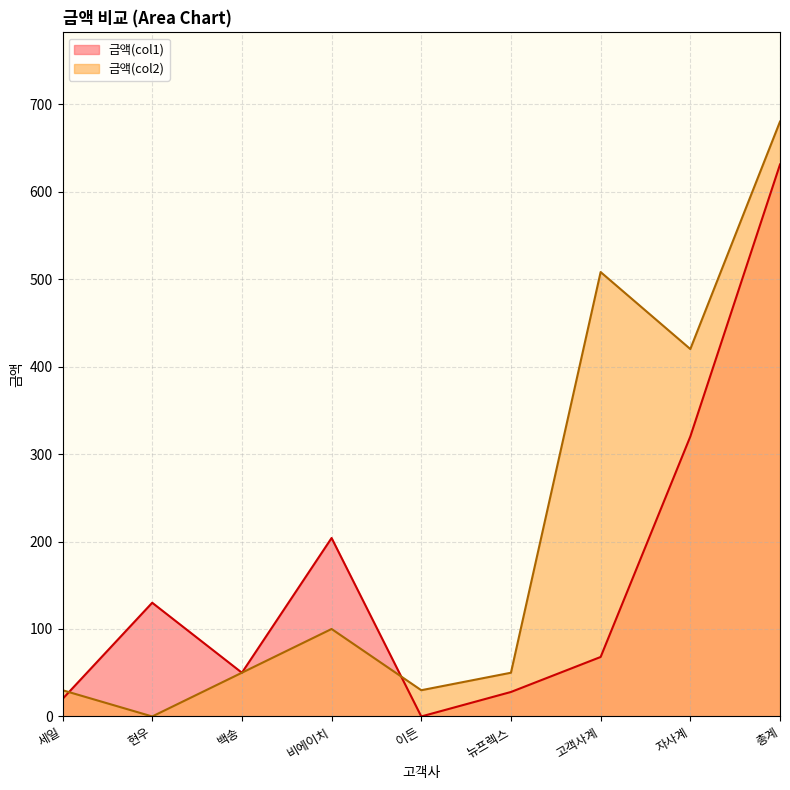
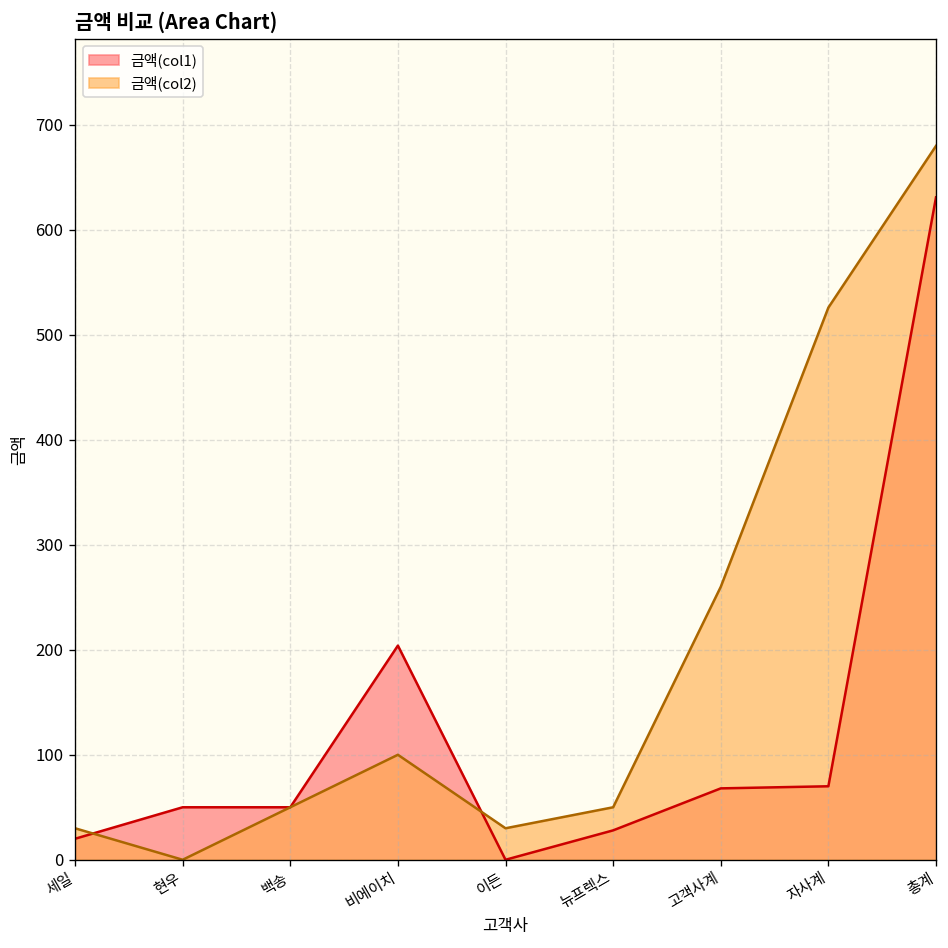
  {
    "금액(col1)": {
      "세일": 20,
-     "현우": 130,
+     "현우": 50,
      "비에이치": 200,
      "이든": 0,
      "뉴프렉스": 30,
      "고객사계": 70,
-     "자사계": 320,
+     "자사계": 70,
      "총계": 630
    },
    "금액(col2)": {
      "세일": 30,
      "현우": 0,
      "비에이치": 100,
      "이든": 30,
      "뉴프렉스": 50,
-     "고객사계": 510,
-     "자사계": 420,
+     "고객사계": 260,
+     "자사계": 530,
      "총계": 680
    }
  }
